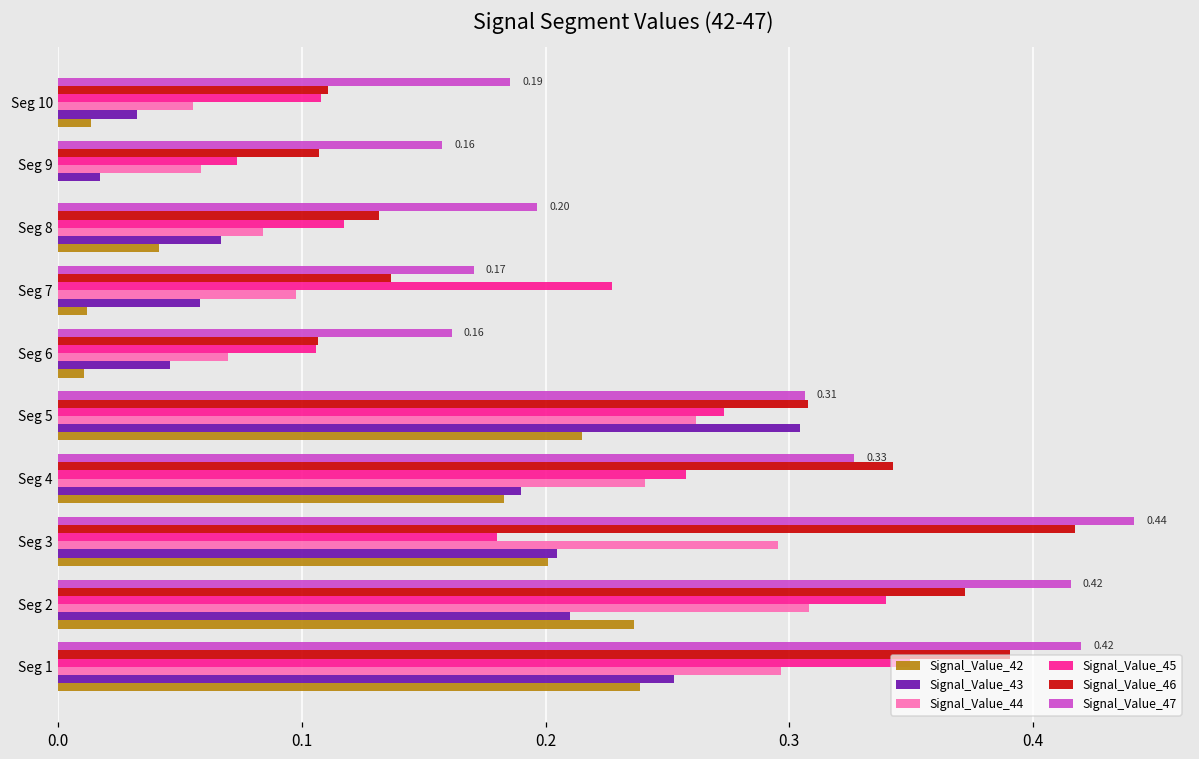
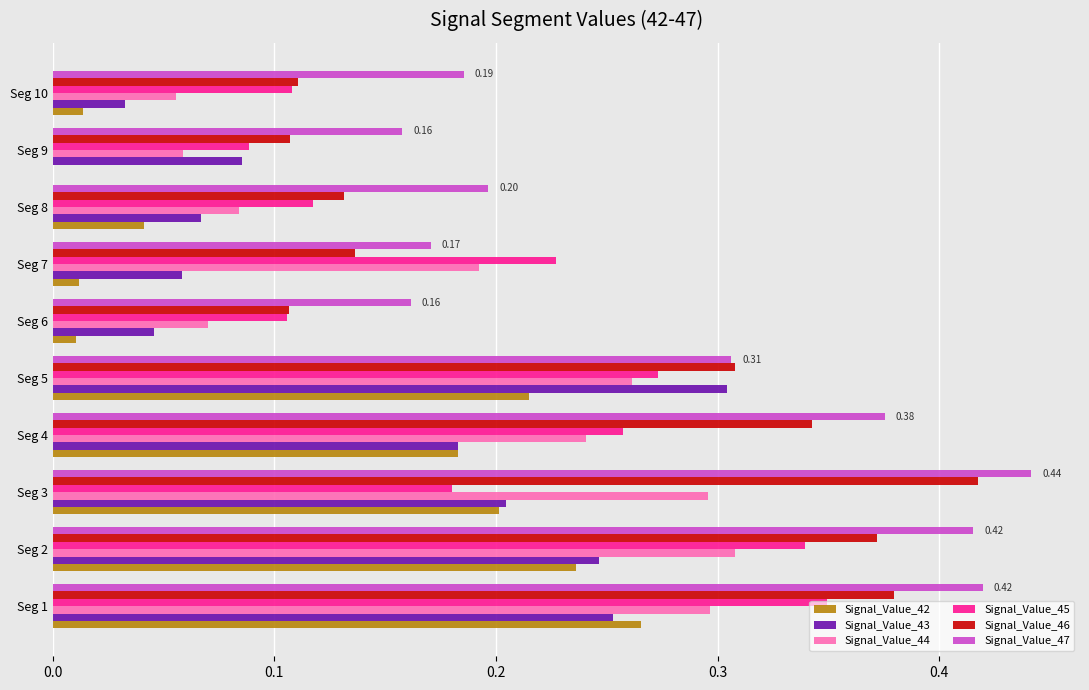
  {
    "Signal_Value_42": {
      "Seg 10": 0.014,
      "Seg 9": 0.000,
      "Seg 8": 0.041,
      "Seg 7": 0.012,
      "Seg 6": 0.010,
      "Seg 5": 0.215,
      "Seg 4": 0.183,
      "Seg 3": 0.201,
      "Seg 2": 0.236,
-     "Seg 1": 0.239
+     "Seg 1": 0.265
    },
    "Signal_Value_43": {
      "Seg 10": 0.032,
-     "Seg 9": 0.017,
+     "Seg 9": 0.085,
      "Seg 8": 0.067,
      "Seg 7": 0.058,
      "Seg 6": 0.046,
      "Seg 5": 0.304,
-     "Seg 4": 0.190,
+     "Seg 4": 0.183,
      "Seg 3": 0.205,
-     "Seg 2": 0.210,
+     "Seg 2": 0.246,
      "Seg 1": 0.253
    },
    "Signal_Value_44": {
      "Seg 10": 0.055,
      "Seg 9": 0.059,
      "Seg 8": 0.084,
-     "Seg 7": 0.098,
+     "Seg 7": 0.192,
      "Seg 6": 0.070,
      "Seg 5": 0.262,
      "Seg 4": 0.241,
      "Seg 3": 0.296,
      "Seg 2": 0.308,
      "Seg 1": 0.297
    },
    "Signal_Value_45": {
      "Seg 10": 0.108,
-     "Seg 9": 0.074,
+     "Seg 9": 0.088,
      "Seg 8": 0.117,
      "Seg 7": 0.227,
      "Seg 6": 0.106,
      "Seg 5": 0.273,
      "Seg 4": 0.257,
      "Seg 3": 0.180,
      "Seg 2": 0.340
    },
    "Signal_Value_46": {
      "Seg 10": 0.111,
      "Seg 9": 0.107,
      "Seg 8": 0.131,
      "Seg 7": 0.136,
      "Seg 6": 0.106,
      "Seg 4": 0.343,
      "Seg 3": 0.417,
      "Seg 2": 0.372,
-     "Seg 1": 0.391
+     "Seg 1": 0.379
    },
    "Signal_Value_47": {
      "Seg 10": 0.19,
      "Seg 9": 0.16,
      "Seg 8": 0.20,
      "Seg 7": 0.17,
      "Seg 6": 0.16,
-     "Seg 4": 0.33,
+     "Seg 4": 0.38,
      "Seg 3": 0.44,
      "Seg 2": 0.42,
      "Seg 1": 0.42
    }
  }
